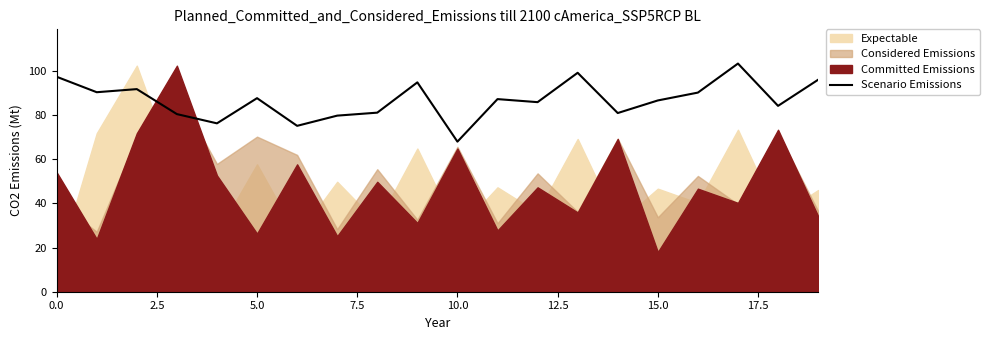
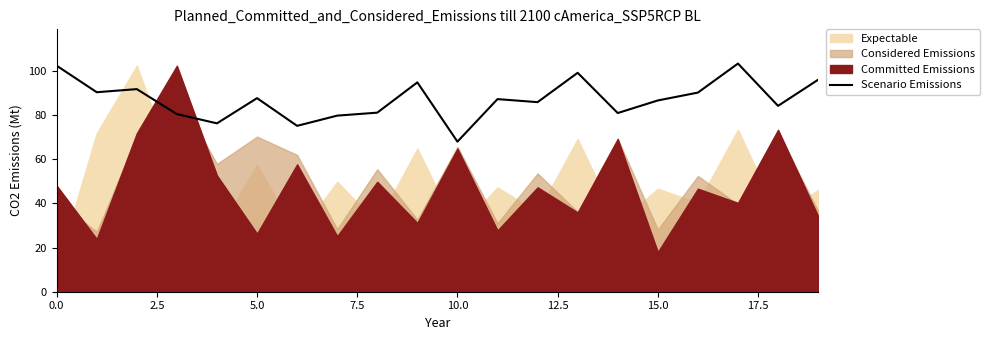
  {
    "Scenario Emissions": {
-     "0.0": 97,
+     "0.0": 102,
      "5.0": 88,
      "10.0": 68,
      "15.0": 87
    },
    "Expectable": {
      "5.0": 58,
      "15.0": 47
    },
    "Considered Emissions": {
      "5.0": 70,
-     "15.0": 34
+     "15.0": 28
    },
    "Committed Emissions": {
-     "0.0": 54,
+     "0.0": 48,
      "5.0": 26,
      "15.0": 18
    }
  }
